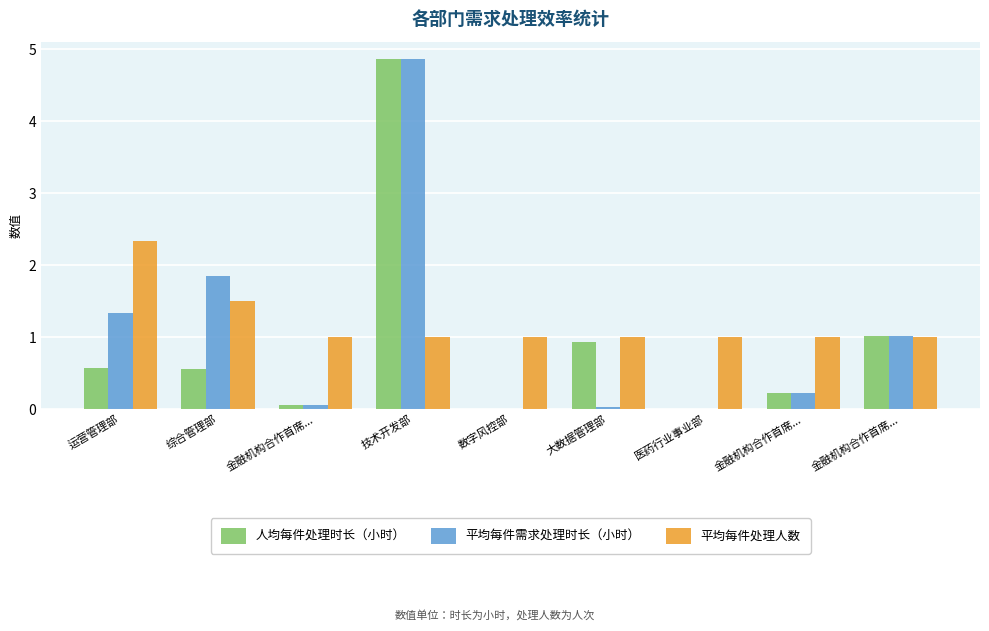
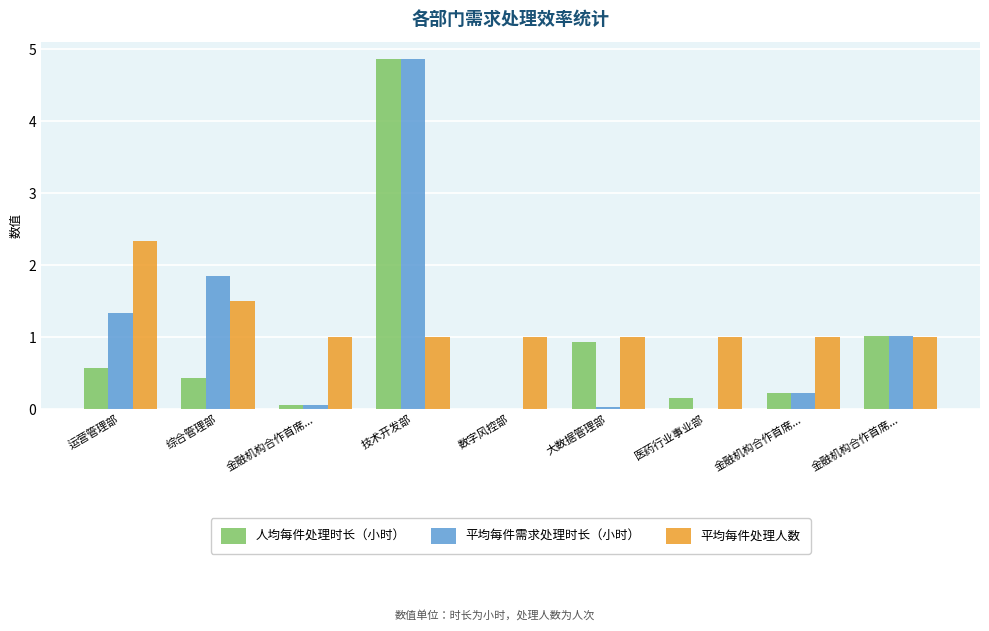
  {
    "人均每件处理时长（小时）": {
      "运营管理部": 0.6,
-     "综合管理部": 0.6,
+     "综合管理部": 0.4,
      "技术开发部": 4.9,
      "大数据管理部": 0.9,
-     "医药行业事业部": 0.0
+     "医药行业事业部": 0.2
    },
    "平均每件需求处理时长（小时）": {
      "运营管理部": 1.3,
      "综合管理部": 1.8,
      "技术开发部": 4.9
    },
    "平均每件处理人数": {
      "运营管理部": 2.3,
      "综合管理部": 1.5,
      "技术开发部": 1.0,
      "数字风控部": 1.0,
      "大数据管理部": 1.0,
      "医药行业事业部": 1.0
    }
  }
